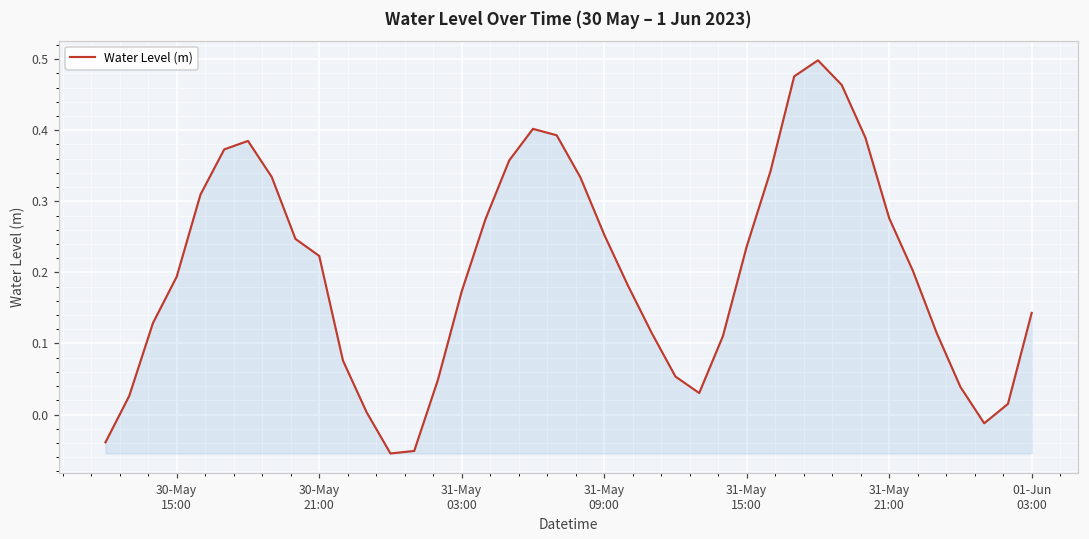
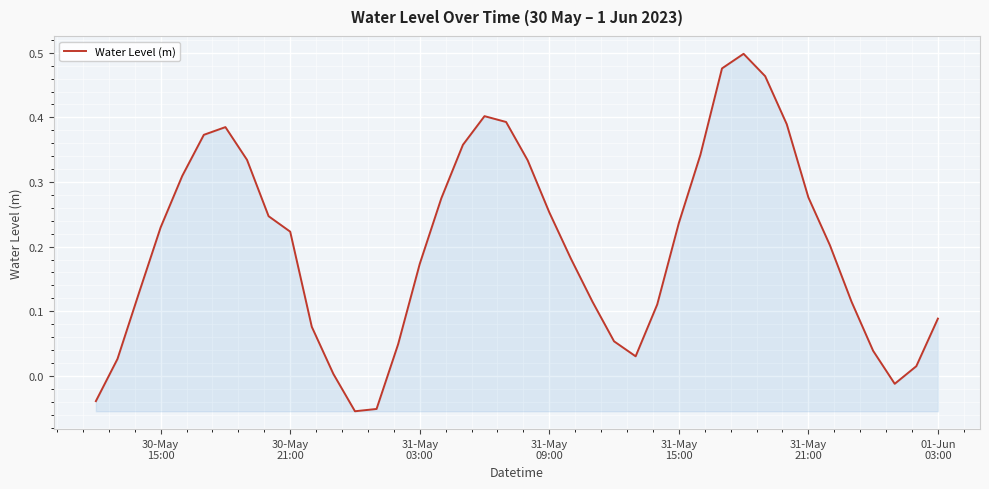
  {
-   "30-May 15:00": 0.19,
+   "30-May 15:00": 0.23,
    "30-May 21:00": 0.22,
    "31-May 03:00": 0.17,
    "31-May 09:00": 0.25,
    "31-May 15:00": 0.24,
    "31-May 21:00": 0.28,
-   "01-Jun 03:00": 0.14
+   "01-Jun 03:00": 0.09
  }
